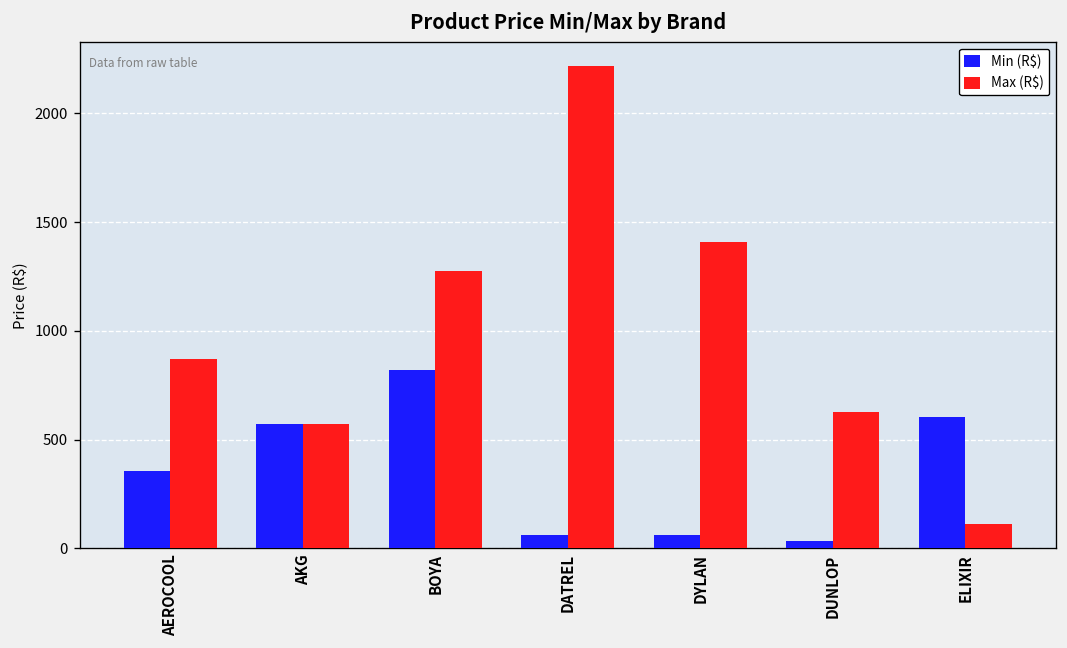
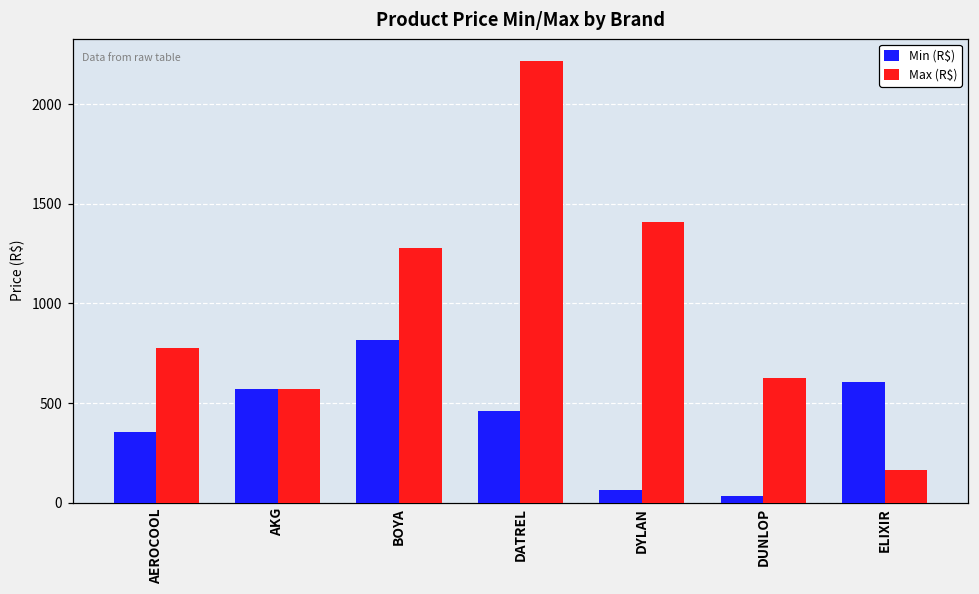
  {
    "Min (R$)": {
      "AEROCOOL": 350,
      "AKG": 570,
      "BOYA": 820,
-     "DATREL": 60,
+     "DATREL": 460,
      "DYLAN": 60,
      "DUNLOP": 40,
      "ELIXIR": 600
    },
    "Max (R$)": {
-     "AEROCOOL": 870,
+     "AEROCOOL": 780,
      "AKG": 570,
      "BOYA": 1280,
      "DATREL": 2220,
      "DYLAN": 1410,
      "DUNLOP": 630,
-     "ELIXIR": 110
+     "ELIXIR": 170
    }
  }
